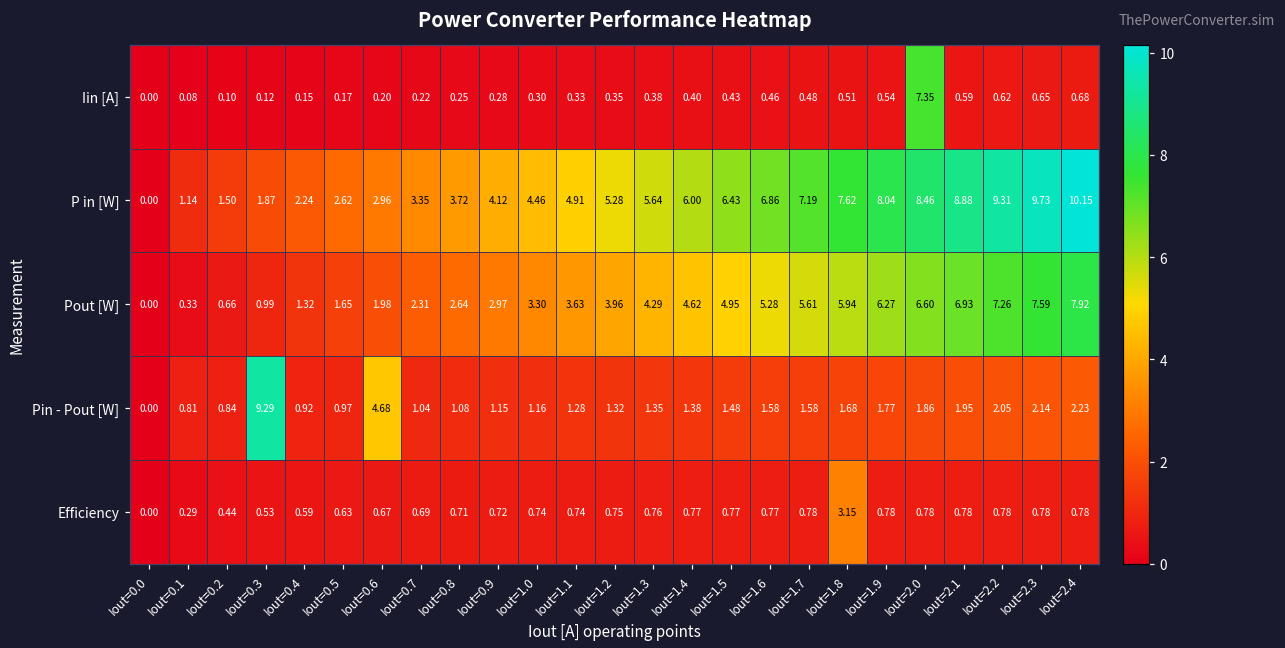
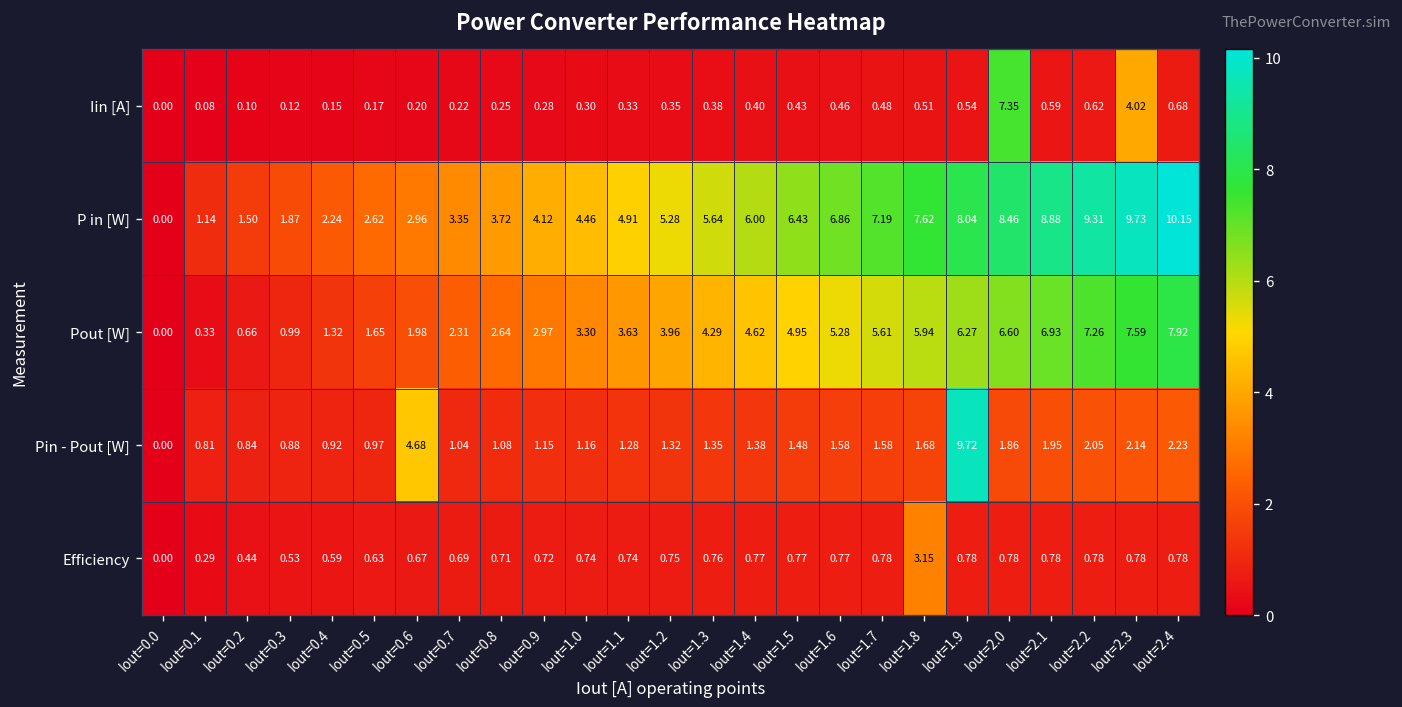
  {
    "Iin [A]": {
      "Iout=0.0": 0.00,
      "Iout=0.1": 0.08,
      "Iout=0.2": 0.10,
      "Iout=0.3": 0.12,
      "Iout=0.4": 0.15,
      "Iout=0.5": 0.17,
      "Iout=0.6": 0.20,
      "Iout=0.7": 0.22,
      "Iout=0.8": 0.25,
      "Iout=0.9": 0.28,
      "Iout=1.0": 0.30,
      "Iout=1.1": 0.33,
      "Iout=1.2": 0.35,
      "Iout=1.3": 0.38,
      "Iout=1.4": 0.40,
      "Iout=1.5": 0.43,
      "Iout=1.6": 0.46,
      "Iout=1.7": 0.48,
      "Iout=1.8": 0.51,
      "Iout=1.9": 0.54,
      "Iout=2.0": 7.35,
      "Iout=2.1": 0.59,
      "Iout=2.2": 0.62,
-     "Iout=2.3": 0.65,
+     "Iout=2.3": 4.02,
      "Iout=2.4": 0.68
    },
    "P in [W]": {
      "Iout=0.0": 0.00,
      "Iout=0.1": 1.14,
      "Iout=0.2": 1.50,
      "Iout=0.3": 1.87,
      "Iout=0.4": 2.24,
      "Iout=0.5": 2.62,
      "Iout=0.6": 2.96,
      "Iout=0.7": 3.35,
      "Iout=0.8": 3.72,
      "Iout=0.9": 4.12,
      "Iout=1.0": 4.46,
      "Iout=1.1": 4.91,
      "Iout=1.2": 5.28,
      "Iout=1.3": 5.64,
      "Iout=1.4": 6.00,
      "Iout=1.5": 6.43,
      "Iout=1.6": 6.86,
      "Iout=1.7": 7.19,
      "Iout=1.8": 7.62,
      "Iout=1.9": 8.04,
      "Iout=2.0": 8.46,
      "Iout=2.1": 8.88,
      "Iout=2.2": 9.31,
      "Iout=2.3": 9.73,
      "Iout=2.4": 10.15
    },
    "Pout [W]": {
      "Iout=0.0": 0.00,
      "Iout=0.1": 0.33,
      "Iout=0.2": 0.66,
      "Iout=0.3": 0.99,
      "Iout=0.4": 1.32,
      "Iout=0.5": 1.65,
      "Iout=0.6": 1.98,
      "Iout=0.7": 2.31,
      "Iout=0.8": 2.64,
      "Iout=0.9": 2.97,
      "Iout=1.0": 3.30,
      "Iout=1.1": 3.63,
      "Iout=1.2": 3.96,
      "Iout=1.3": 4.29,
      "Iout=1.4": 4.62,
      "Iout=1.5": 4.95,
      "Iout=1.6": 5.28,
      "Iout=1.7": 5.61,
      "Iout=1.8": 5.94,
      "Iout=1.9": 6.27,
      "Iout=2.0": 6.60,
      "Iout=2.1": 6.93,
      "Iout=2.2": 7.26,
      "Iout=2.3": 7.59,
      "Iout=2.4": 7.92
    },
    "Pin - Pout [W]": {
      "Iout=0.0": 0.00,
      "Iout=0.1": 0.81,
      "Iout=0.2": 0.84,
-     "Iout=0.3": 9.29,
+     "Iout=0.3": 0.88,
      "Iout=0.4": 0.92,
      "Iout=0.5": 0.97,
      "Iout=0.6": 4.68,
      "Iout=0.7": 1.04,
      "Iout=0.8": 1.08,
      "Iout=0.9": 1.15,
      "Iout=1.0": 1.16,
      "Iout=1.1": 1.28,
      "Iout=1.2": 1.32,
      "Iout=1.3": 1.35,
      "Iout=1.4": 1.38,
      "Iout=1.5": 1.48,
      "Iout=1.6": 1.58,
      "Iout=1.7": 1.58,
      "Iout=1.8": 1.68,
-     "Iout=1.9": 1.77,
+     "Iout=1.9": 9.72,
      "Iout=2.0": 1.86,
      "Iout=2.1": 1.95,
      "Iout=2.2": 2.05,
      "Iout=2.3": 2.14,
      "Iout=2.4": 2.23
    },
    "Efficiency": {
      "Iout=0.0": 0.00,
      "Iout=0.1": 0.29,
      "Iout=0.2": 0.44,
      "Iout=0.3": 0.53,
      "Iout=0.4": 0.59,
      "Iout=0.5": 0.63,
      "Iout=0.6": 0.67,
      "Iout=0.7": 0.69,
      "Iout=0.8": 0.71,
      "Iout=0.9": 0.72,
      "Iout=1.0": 0.74,
      "Iout=1.1": 0.74,
      "Iout=1.2": 0.75,
      "Iout=1.3": 0.76,
      "Iout=1.4": 0.77,
      "Iout=1.5": 0.77,
      "Iout=1.6": 0.77,
      "Iout=1.7": 0.78,
      "Iout=1.8": 3.15,
      "Iout=1.9": 0.78,
      "Iout=2.0": 0.78,
      "Iout=2.1": 0.78,
      "Iout=2.2": 0.78,
      "Iout=2.3": 0.78,
      "Iout=2.4": 0.78
    }
  }
